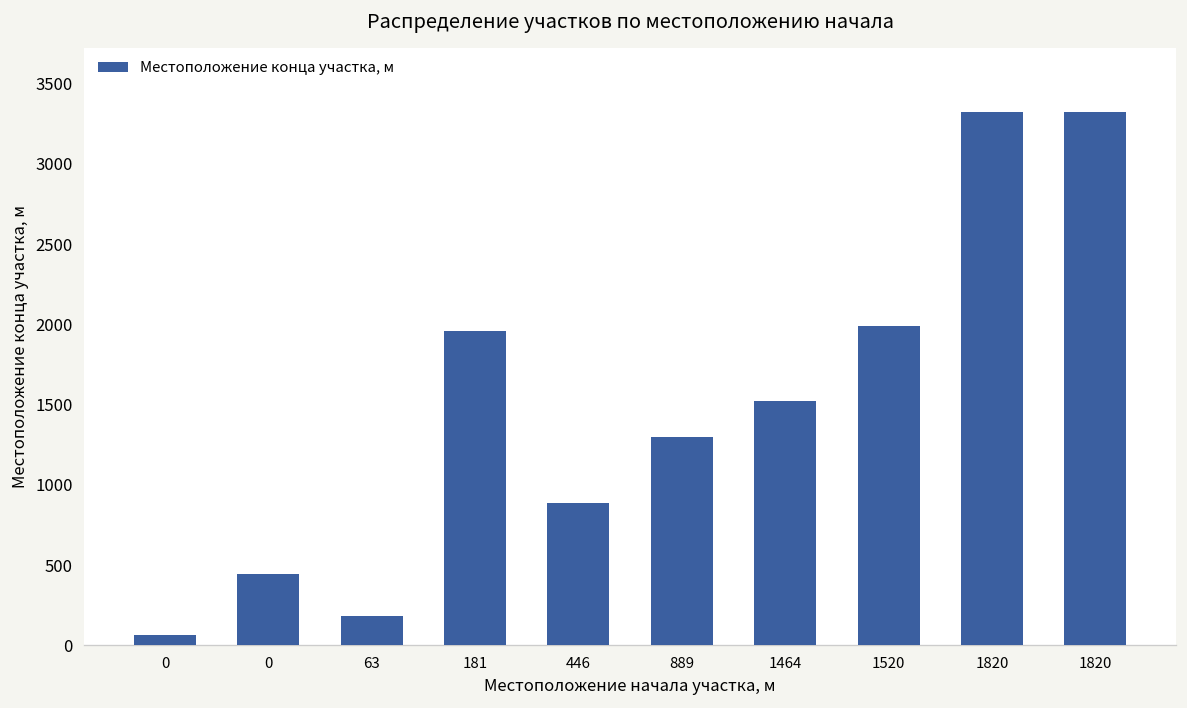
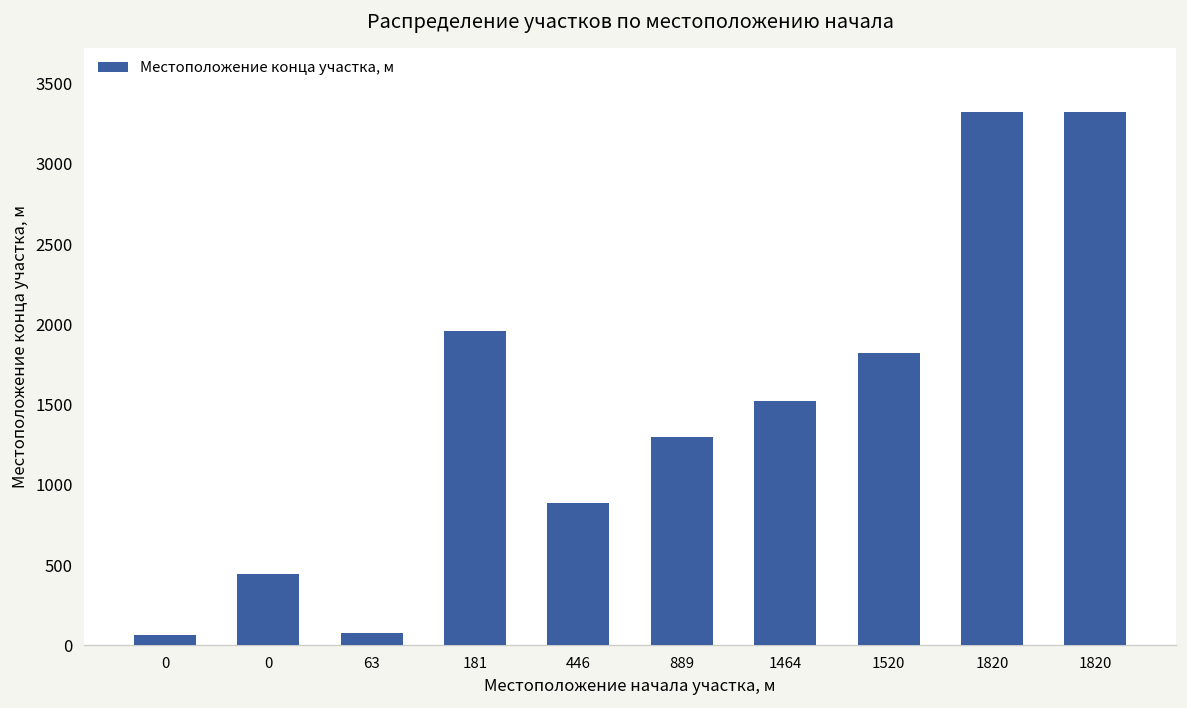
  {
-   "63": 180,
+   "63": 80,
    "181": 1960,
    "446": 890,
    "889": 1300,
    "1464": 1520,
-   "1520": 1990
+   "1520": 1820
  }
